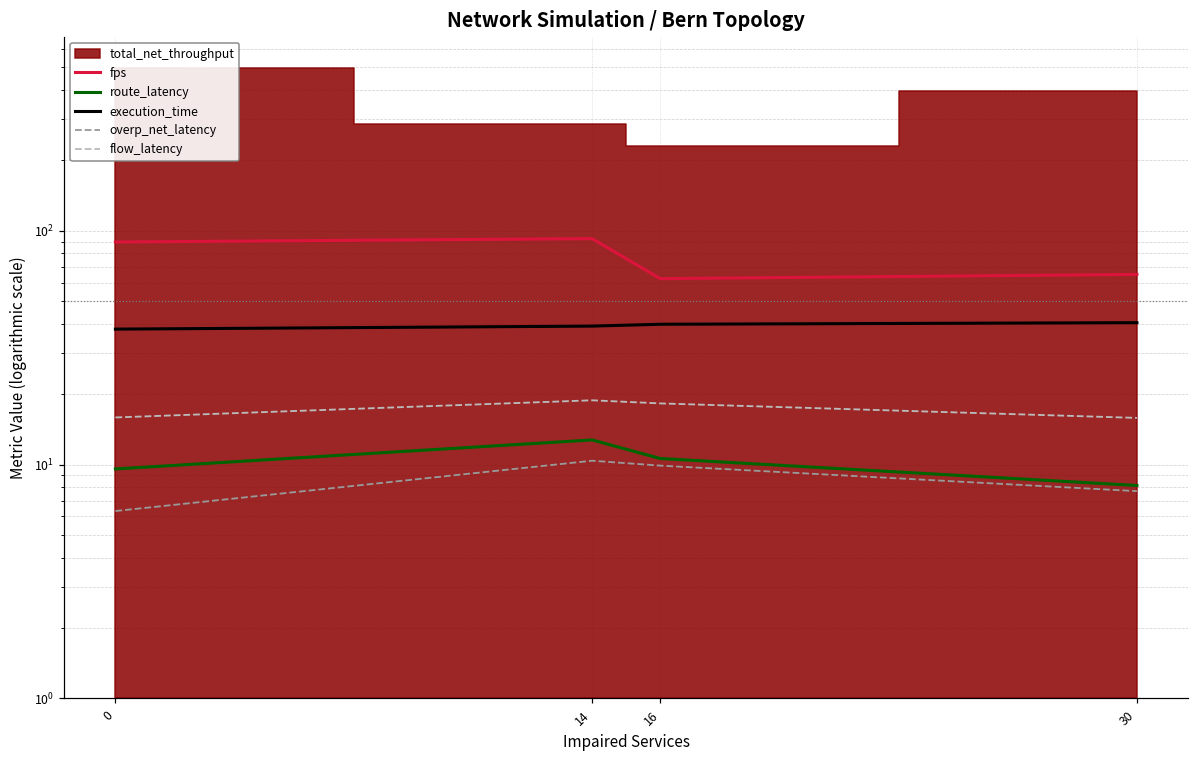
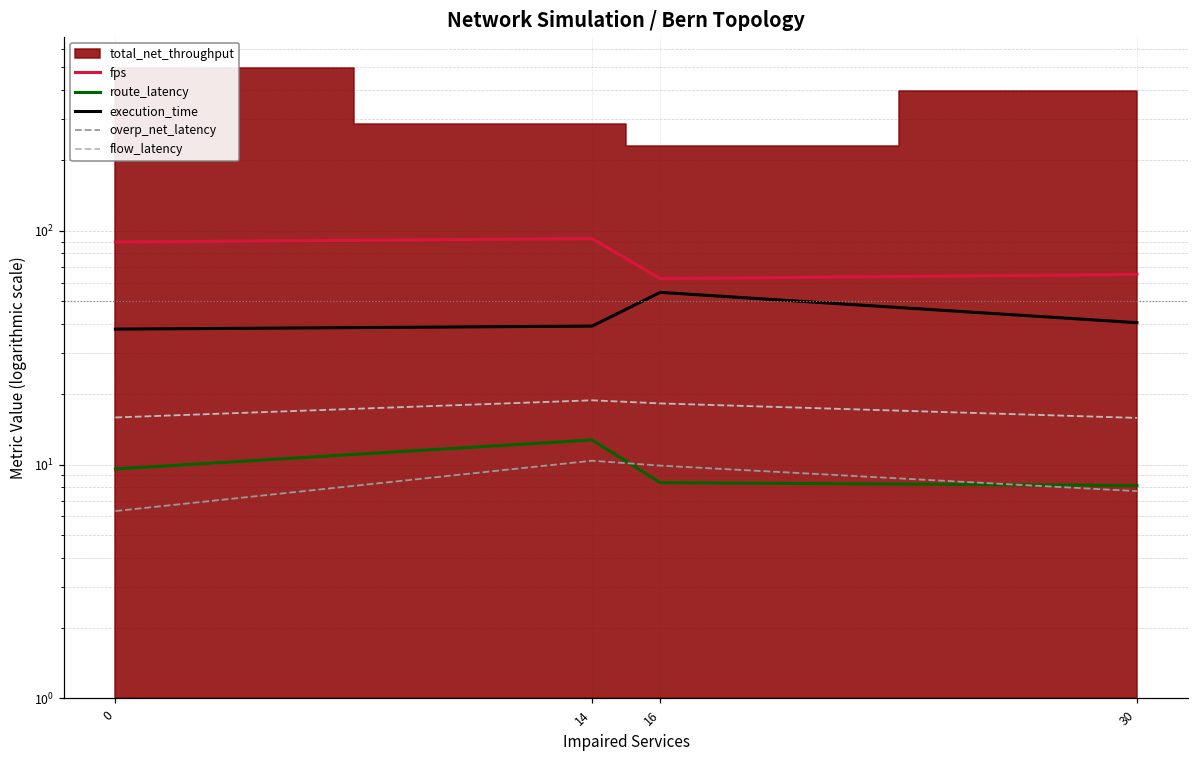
  {
    "fps": {
      "0": 90,
      "14": 90,
      "16": 62,
      "30": 65
    },
    "route_latency": {
      "0": 10,
      "14": 13,
-     "16": 11,
+     "16": 8.4,
      "30": 8.1
    },
    "execution_time": {
      "0": 38,
      "14": 39,
-     "16": 40,
+     "16": 55,
      "30": 40
    }
  }
